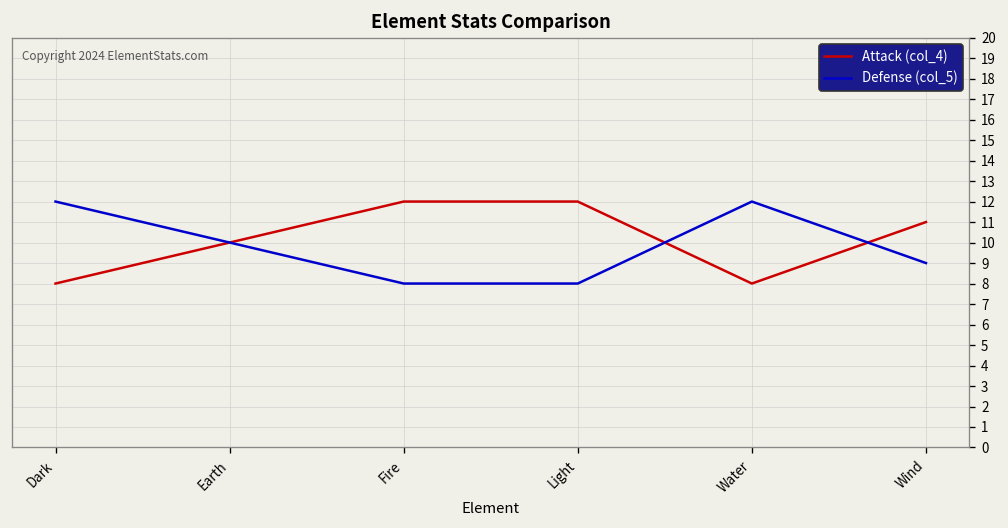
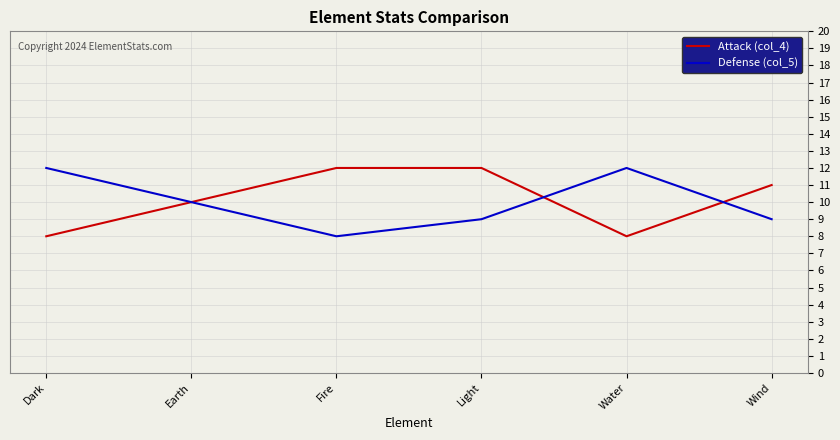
  {
    "Attack (col_4)": {
      "Dark": 8,
      "Fire": 12,
      "Light": 12,
      "Water": 8,
      "Wind": 11
    },
    "Defense (col_5)": {
      "Dark": 12,
      "Fire": 8,
-     "Light": 8,
+     "Light": 9,
      "Water": 12,
      "Wind": 9
    }
  }
